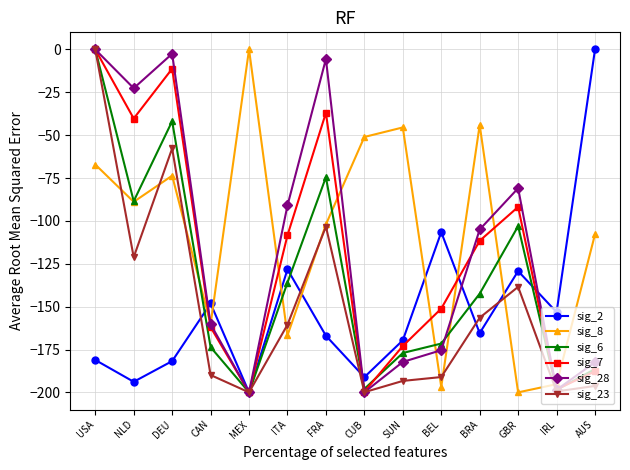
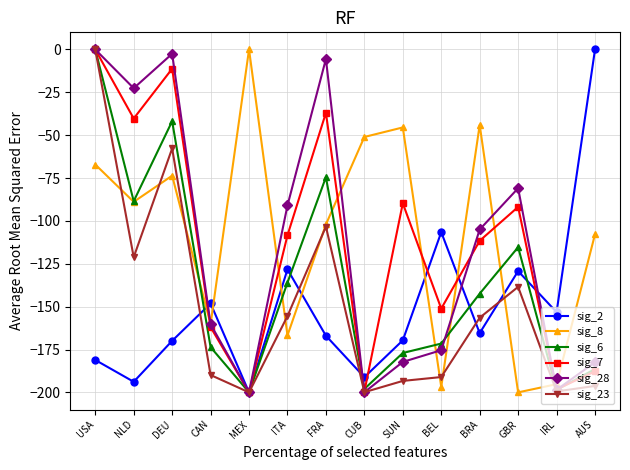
  {
    "sig_2": {
      "USA": -181,
      "NLD": -194,
-     "DEU": -182,
+     "DEU": -170,
      "CAN": -148,
      "ITA": -128,
      "FRA": -167,
      "CUB": -191,
      "SUN": -170,
      "BEL": -107,
      "BRA": -165,
      "GBR": -129,
      "AUS": 0
    },
    "sig_8": {
      "USA": -67,
      "DEU": -74,
      "MEX": 0,
      "ITA": -167,
      "CUB": -51,
      "SUN": -45,
      "BEL": -197,
      "BRA": -44,
      "GBR": -200,
      "AUS": -108
    },
    "sig_6": {
      "DEU": -42,
      "CAN": -174,
      "ITA": -136,
      "FRA": -74,
      "CUB": -198,
      "SUN": -177,
      "BEL": -172,
      "BRA": -142,
-     "GBR": -103
+     "GBR": -115
    },
    "sig_7": {
      "NLD": -40,
      "DEU": -11,
      "CAN": -162,
      "ITA": -108,
      "FRA": -37,
-     "SUN": -173,
+     "SUN": -90,
      "BEL": -151,
      "BRA": -112,
      "GBR": -92
    },
    "sig_28": {
      "NLD": -23,
      "DEU": -3,
      "ITA": -91,
      "FRA": -6,
      "SUN": -182,
      "BEL": -175,
      "BRA": -105,
      "GBR": -81
    },
    "sig_23": {
      "NLD": -121,
      "DEU": -58,
      "CAN": -190,
-     "ITA": -161,
+     "ITA": -156,
      "SUN": -193,
      "BEL": -191,
      "BRA": -156,
      "GBR": -138
    }
  }
